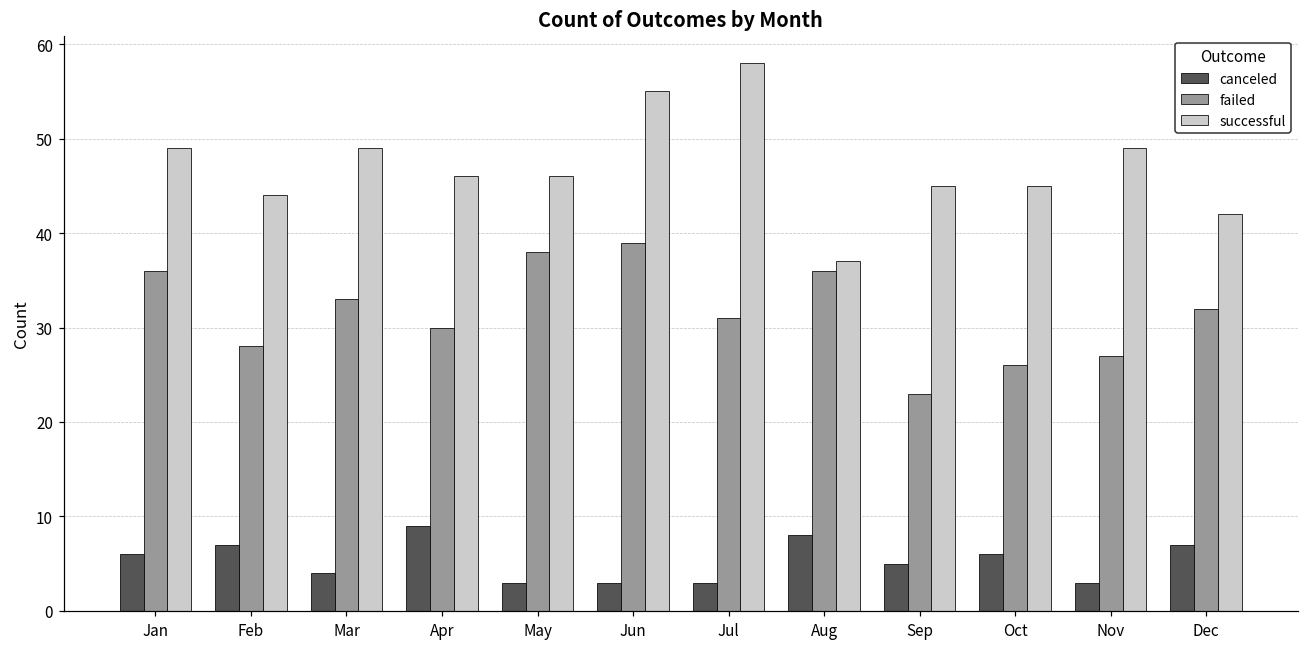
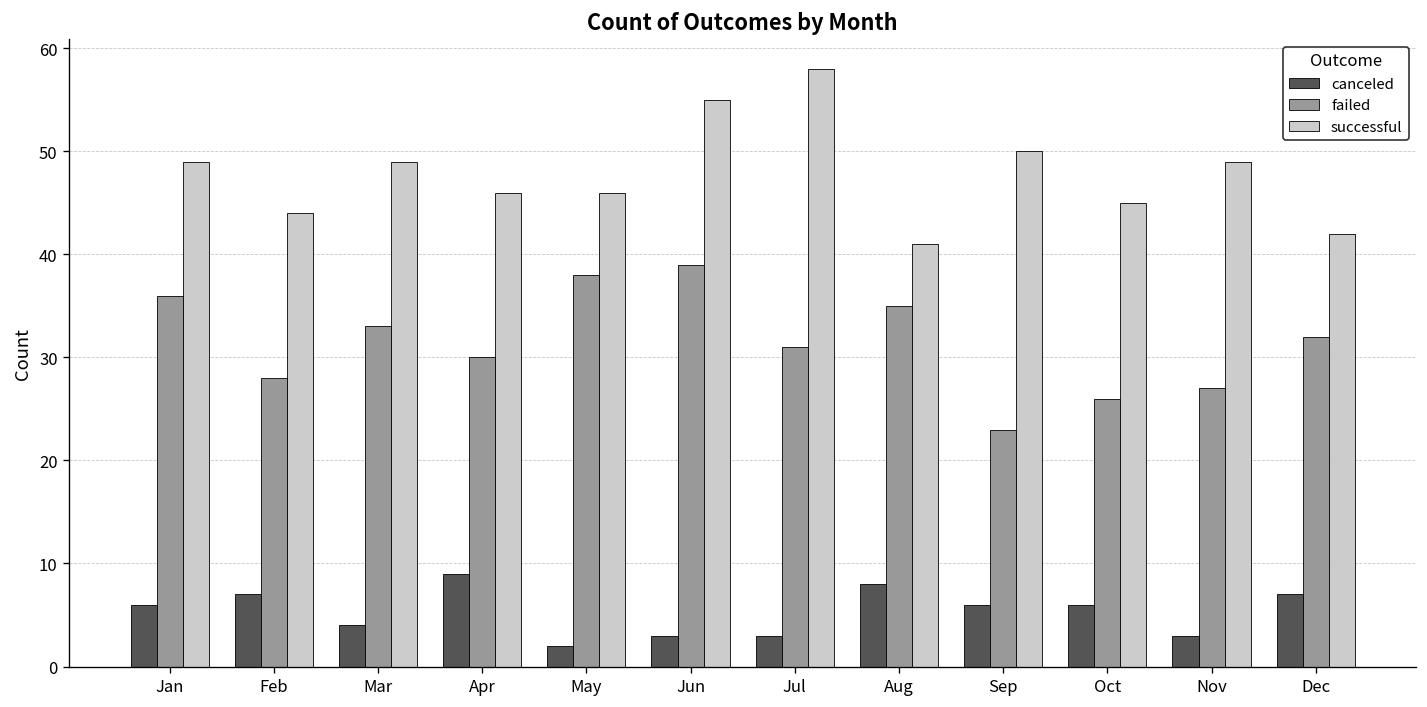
  {
    "canceled": {
      "Jan": 6,
      "Feb": 7,
      "Mar": 4,
      "Apr": 9,
-     "May": 3,
+     "May": 2,
      "Jun": 3,
      "Jul": 3,
      "Aug": 8,
-     "Sep": 5,
+     "Sep": 6,
      "Oct": 6,
      "Nov": 3,
      "Dec": 7
    },
    "failed": {
      "Jan": 36,
      "Feb": 28,
      "Mar": 33,
      "Apr": 30,
      "May": 38,
      "Jun": 39,
      "Jul": 31,
-     "Aug": 36,
+     "Aug": 35,
      "Sep": 23,
      "Oct": 26,
      "Nov": 27,
      "Dec": 32
    },
    "successful": {
      "Jan": 49,
      "Feb": 44,
      "Mar": 49,
      "Apr": 46,
      "May": 46,
      "Jun": 55,
      "Jul": 58,
-     "Aug": 37,
-     "Sep": 45,
+     "Aug": 41,
+     "Sep": 50,
      "Oct": 45,
      "Nov": 49,
      "Dec": 42
    }
  }
